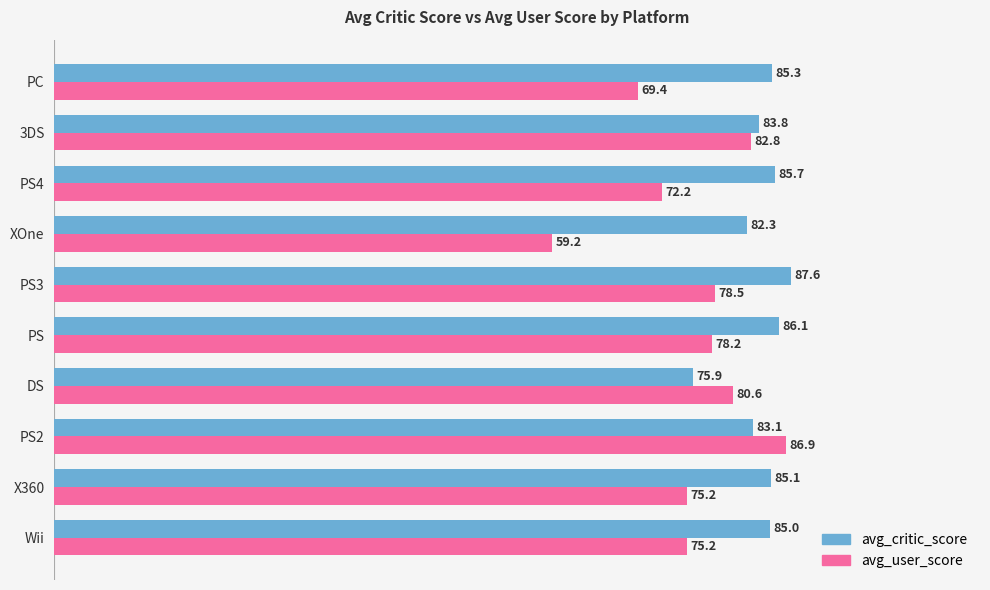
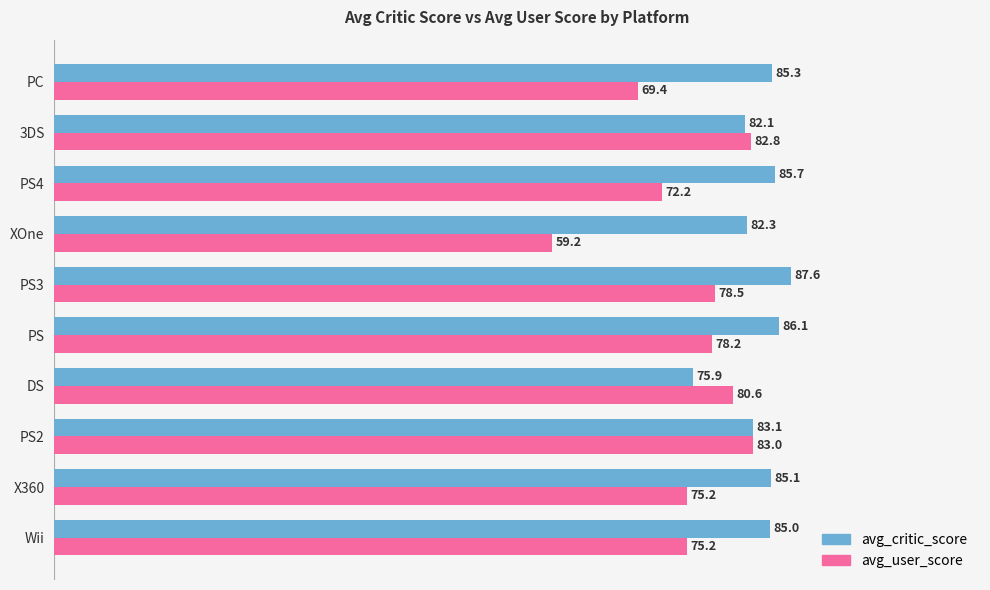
  {
    "avg_critic_score": {
      "PC": 85.3,
-     "3DS": 83.8,
+     "3DS": 82.1,
      "PS4": 85.7,
      "XOne": 82.3,
      "PS3": 87.6,
      "PS": 86.1,
      "DS": 75.9,
      "PS2": 83.1,
      "X360": 85.1,
      "Wii": 85.0
    },
    "avg_user_score": {
      "PC": 69.4,
      "3DS": 82.8,
      "PS4": 72.2,
      "XOne": 59.2,
      "PS3": 78.5,
      "PS": 78.2,
      "DS": 80.6,
-     "PS2": 86.9,
+     "PS2": 83.0,
      "X360": 75.2,
      "Wii": 75.2
    }
  }
